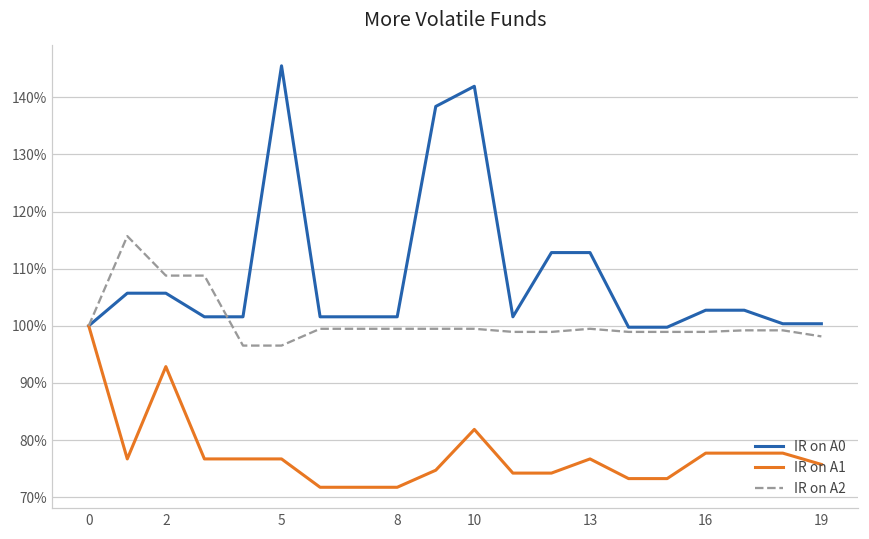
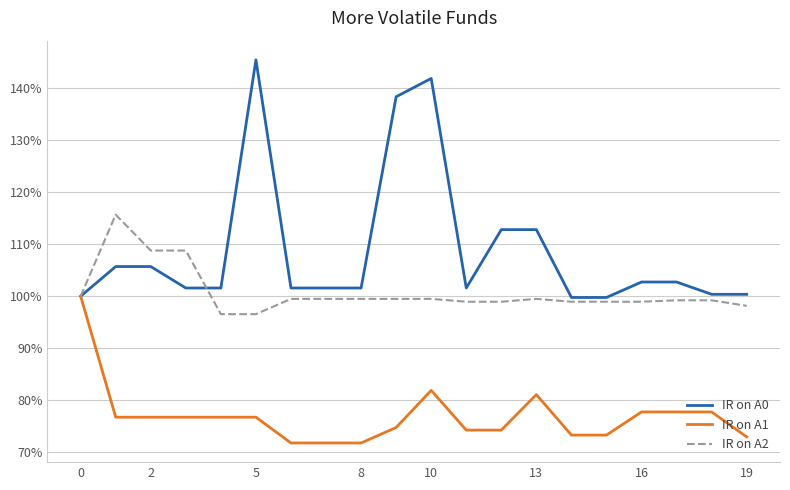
  {
    "IR on A0": {
      "2": "106%",
      "5": "146%",
      "8": "102%",
      "10": "142%",
      "13": "113%",
      "16": "103%",
      "19": "100%"
    },
    "IR on A1": {
-     "2": "93%",
+     "2": "77%",
      "5": "77%",
      "8": "72%",
      "10": "82%",
-     "13": "77%",
+     "13": "81%",
      "16": "78%",
-     "19": "76%"
+     "19": "73%"
    },
    "IR on A2": {
      "2": "109%",
      "5": "97%",
      "8": "99%",
      "10": "99%",
      "13": "99%",
      "16": "99%",
      "19": "98%"
    }
  }
